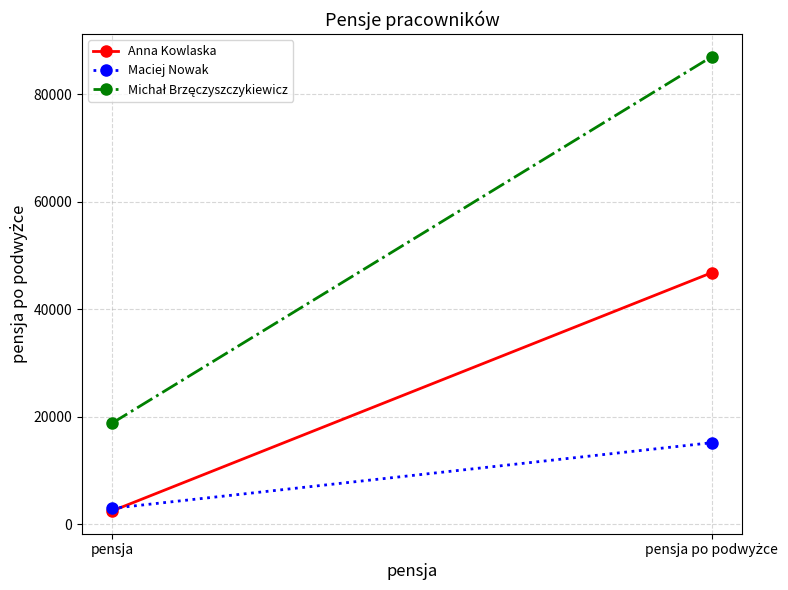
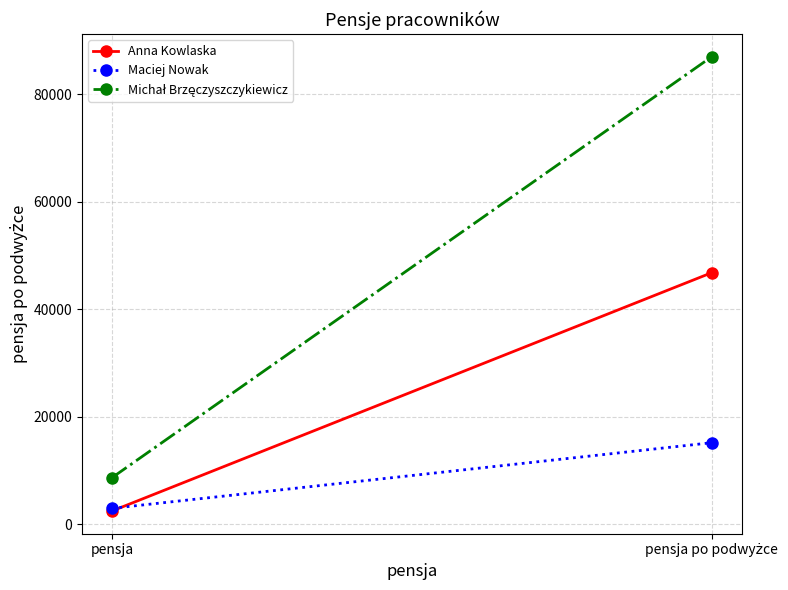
  {
    "Anna Kowlaska": {
      "pensja": 3000,
      "pensja po podwyżce": 47000
    },
    "Maciej Nowak": {
      "pensja": 3000,
      "pensja po podwyżce": 15000
    },
    "Michał Brzęczyszczykiewicz": {
-     "pensja": 19000,
+     "pensja": 9000,
      "pensja po podwyżce": 87000
    }
  }
